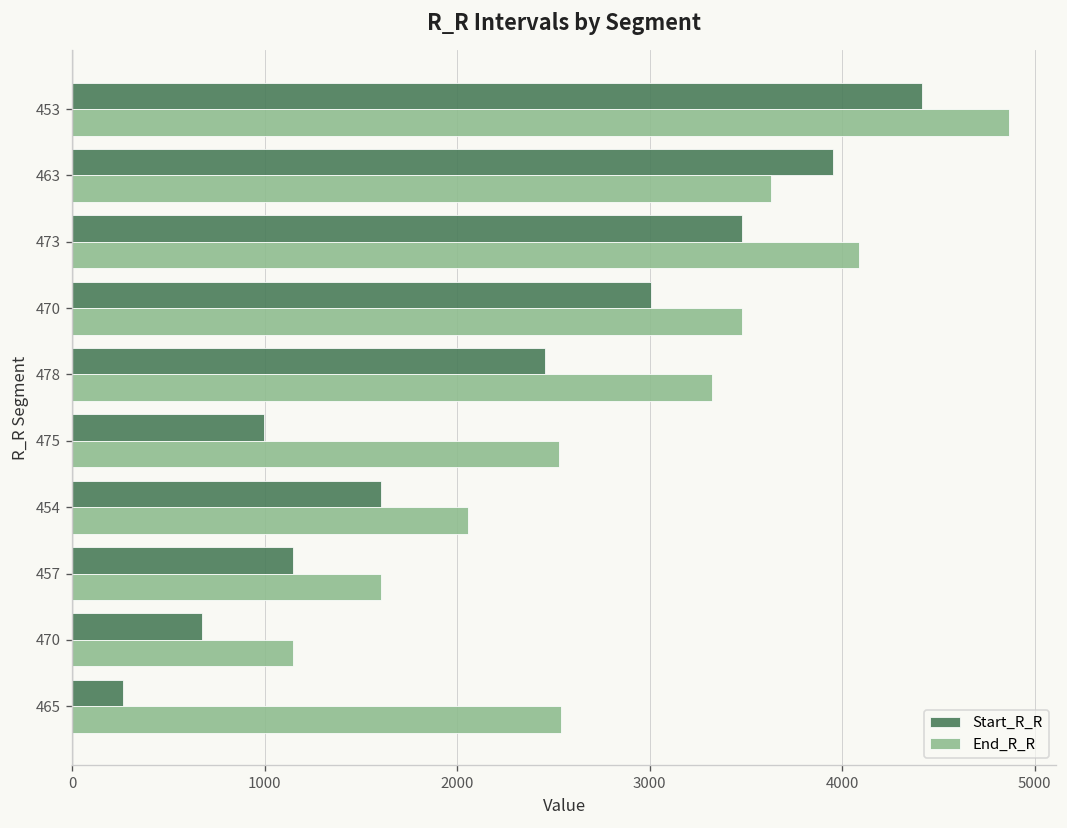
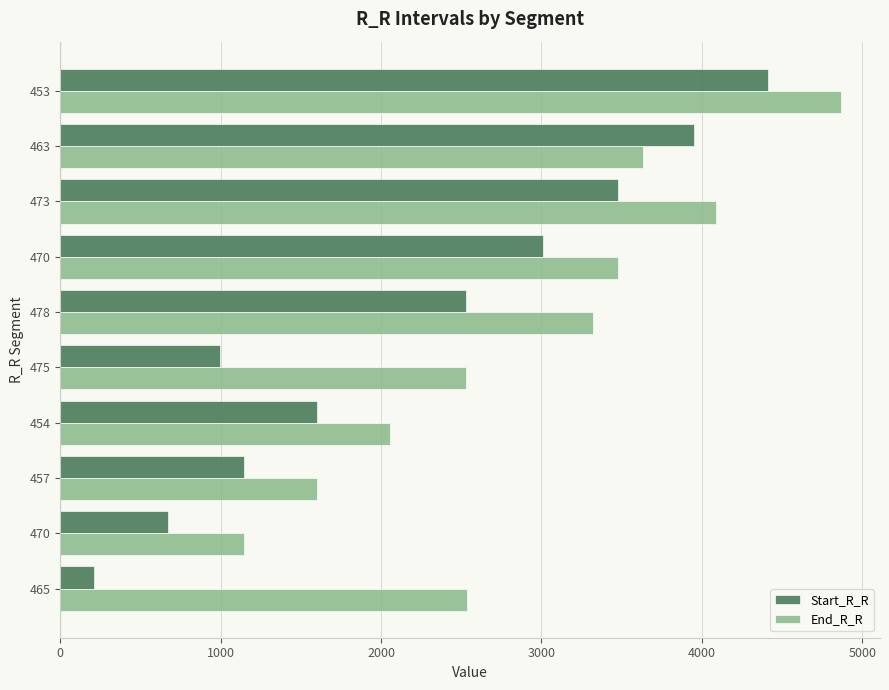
  {
    "Start_R_R": {
      "453": 4410,
      "463": 3950,
      "473": 3480,
-     "478": 2460,
+     "478": 2530,
      "475": 1000,
      "454": 1600,
      "457": 1140,
-     "465": 260
+     "465": 210
    },
    "End_R_R": {
      "453": 4870,
      "463": 3630,
      "473": 4090,
      "478": 3320,
      "475": 2530,
      "454": 2060,
      "457": 1600,
      "465": 2540
    }
  }
